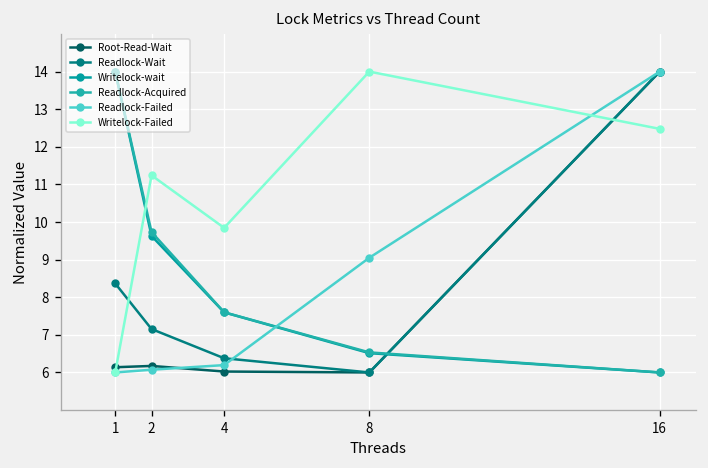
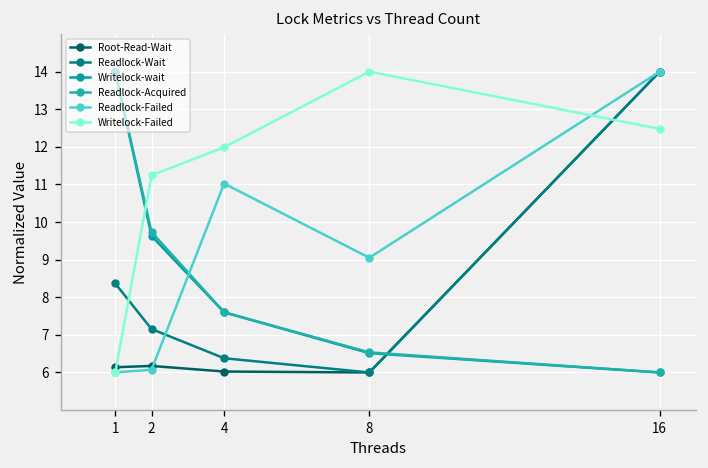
  {
    "Readlock-Failed": {
      "2": 6.1,
-     "4": 6.2,
+     "4": 11.0,
      "8": 9.1
    },
    "Writelock-Failed": {
      "2": 11.2,
-     "4": 9.8,
+     "4": 12.0,
      "8": 14.0,
      "16": 12.5
    }
  }
